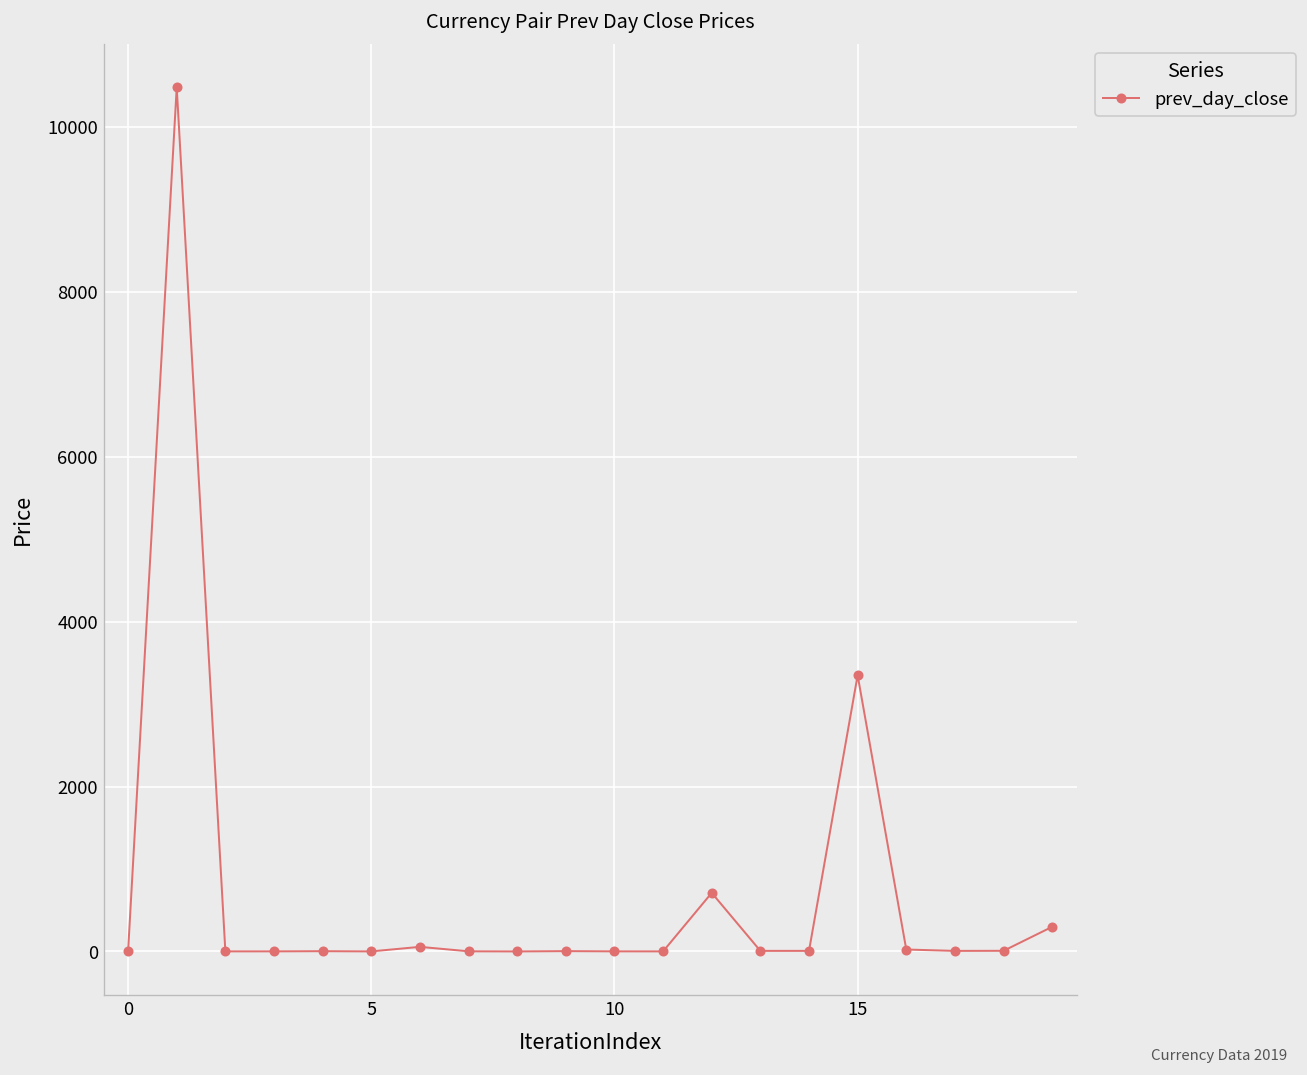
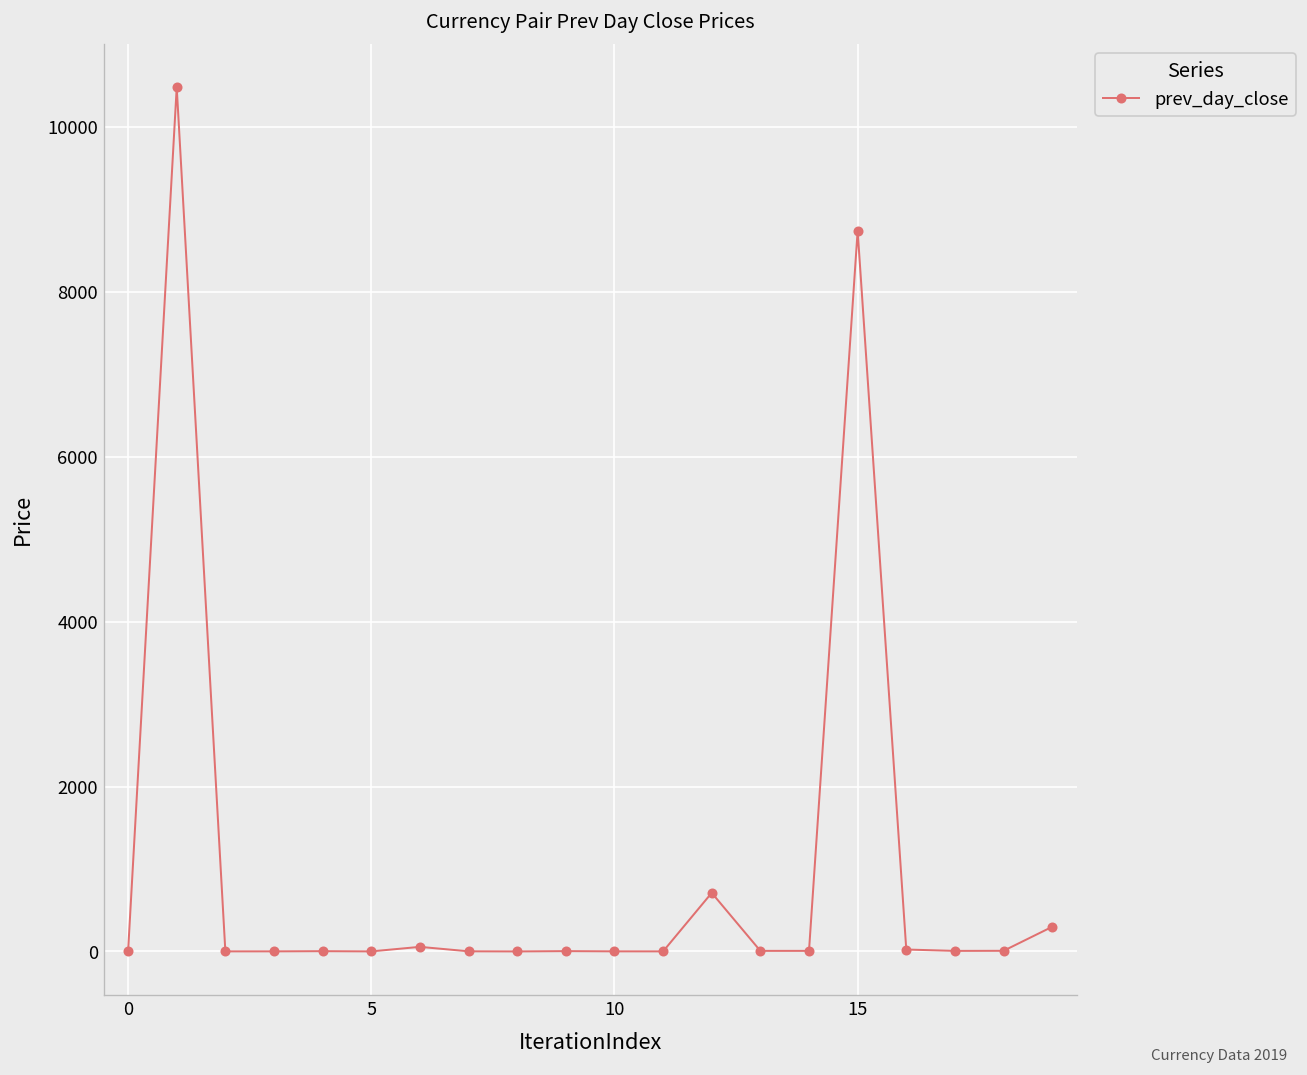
  {
    "0": 0,
    "5": 0,
    "10": 0,
-   "15": 3400
+   "15": 8700
  }
